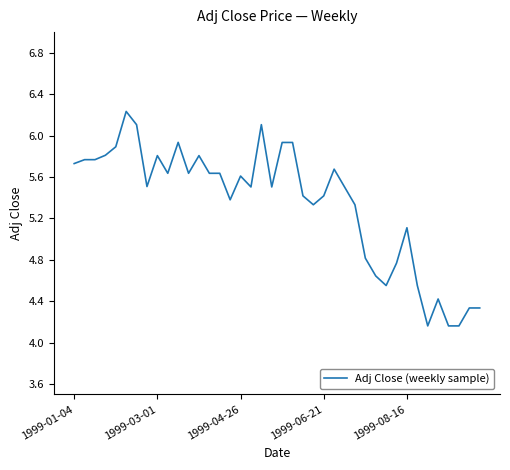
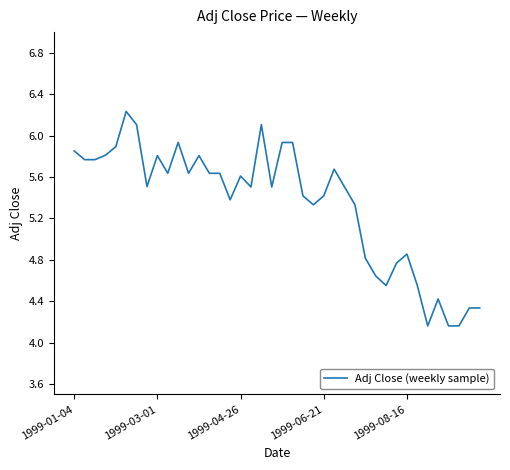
  {
-   "1999-01-04": 5.73,
+   "1999-01-04": 5.85,
    "1999-03-01": 5.81,
    "1999-04-26": 5.61,
    "1999-06-21": 5.42,
-   "1999-08-16": 5.11
+   "1999-08-16": 4.85
  }
